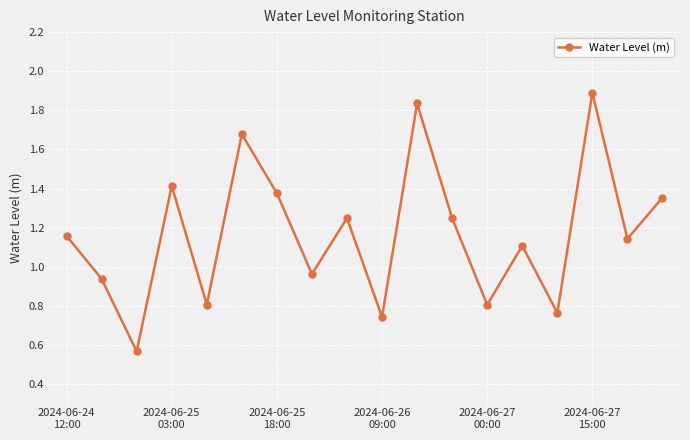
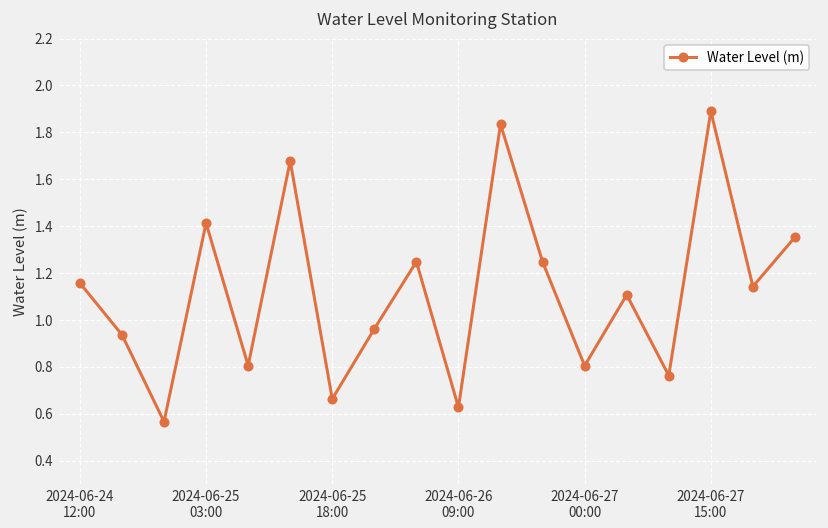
  {
    "2024-06-24 12:00": 1.16,
    "2024-06-25 03:00": 1.41,
-   "2024-06-25 18:00": 1.38,
-   "2024-06-26 09:00": 0.74,
+   "2024-06-25 18:00": 0.66,
+   "2024-06-26 09:00": 0.63,
    "2024-06-27 00:00": 0.81,
    "2024-06-27 15:00": 1.89
  }
